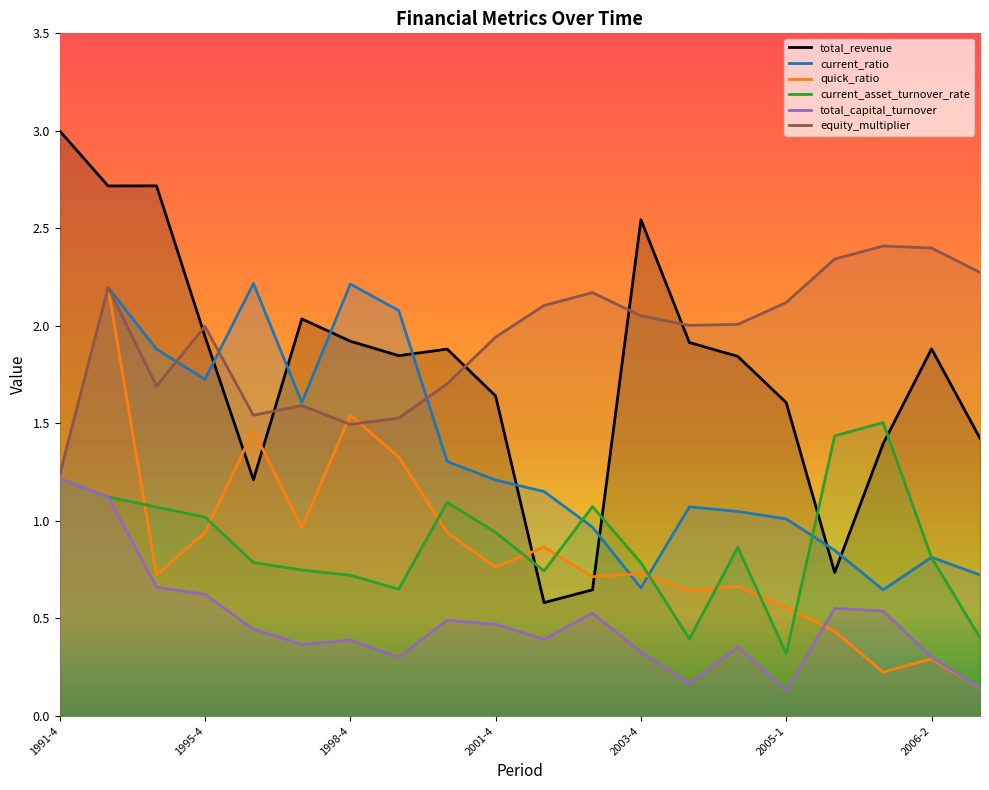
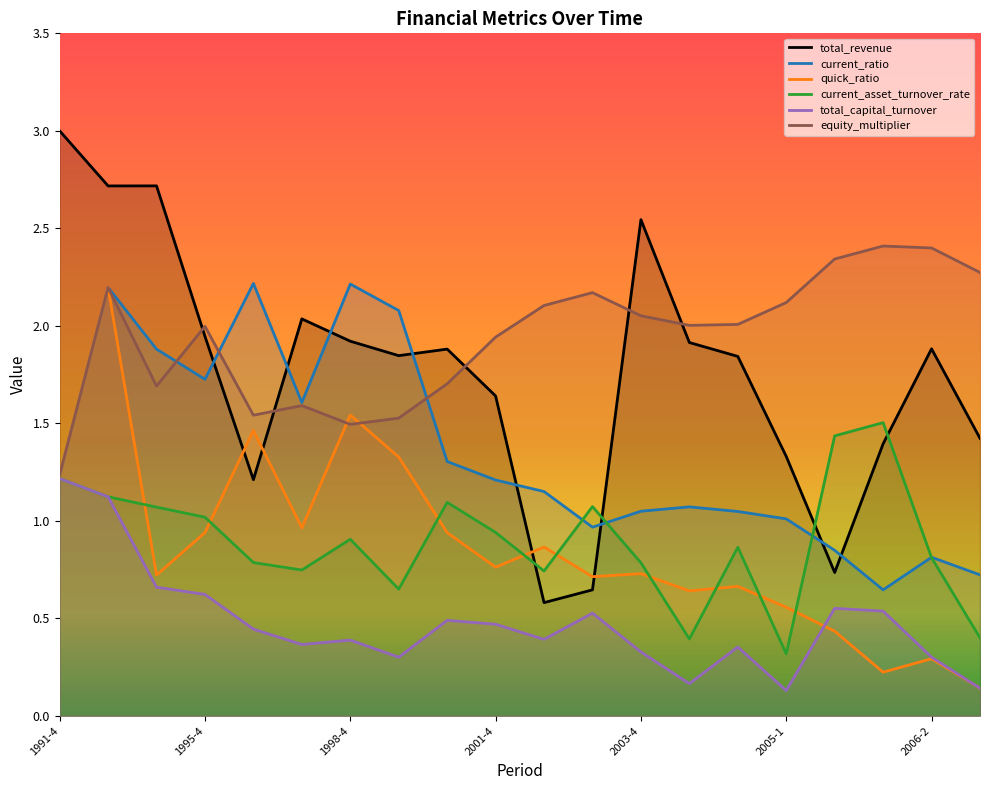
  {
    "total_revenue": {
      "1991-4": 3.00,
      "1995-4": 1.95,
      "1998-4": 1.92,
      "2001-4": 1.64,
      "2003-4": 2.54,
-     "2005-1": 1.61,
+     "2005-1": 1.33,
      "2006-2": 1.88
    },
    "current_ratio": {
      "1995-4": 1.73,
      "1998-4": 2.21,
      "2001-4": 1.21,
-     "2003-4": 0.66,
+     "2003-4": 1.05,
      "2005-1": 1.01
    },
    "quick_ratio": {
      "1995-4": 0.94,
      "1998-4": 1.54,
      "2001-4": 0.76,
      "2003-4": 0.73,
      "2005-1": 0.56
    },
    "current_asset_turnover_rate": {
      "1995-4": 1.02,
-     "1998-4": 0.72,
+     "1998-4": 0.91,
      "2001-4": 0.94,
      "2003-4": 0.79,
      "2005-1": 0.32
    },
    "total_capital_turnover": {
      "1995-4": 0.62,
      "1998-4": 0.39,
      "2001-4": 0.47,
      "2003-4": 0.33,
      "2005-1": 0.13
    },
    "equity_multiplier": {
      "1995-4": 2.00,
      "1998-4": 1.50,
      "2001-4": 1.94,
      "2003-4": 2.05,
      "2005-1": 2.12,
      "2006-2": 2.40
    }
  }
